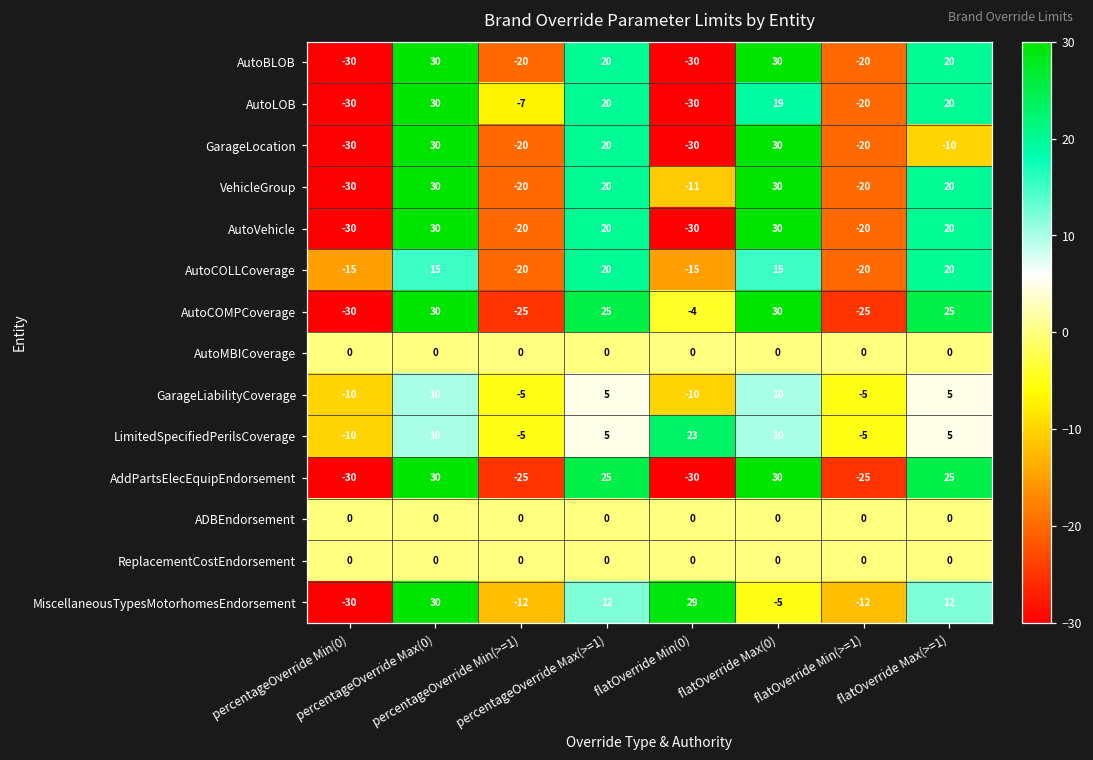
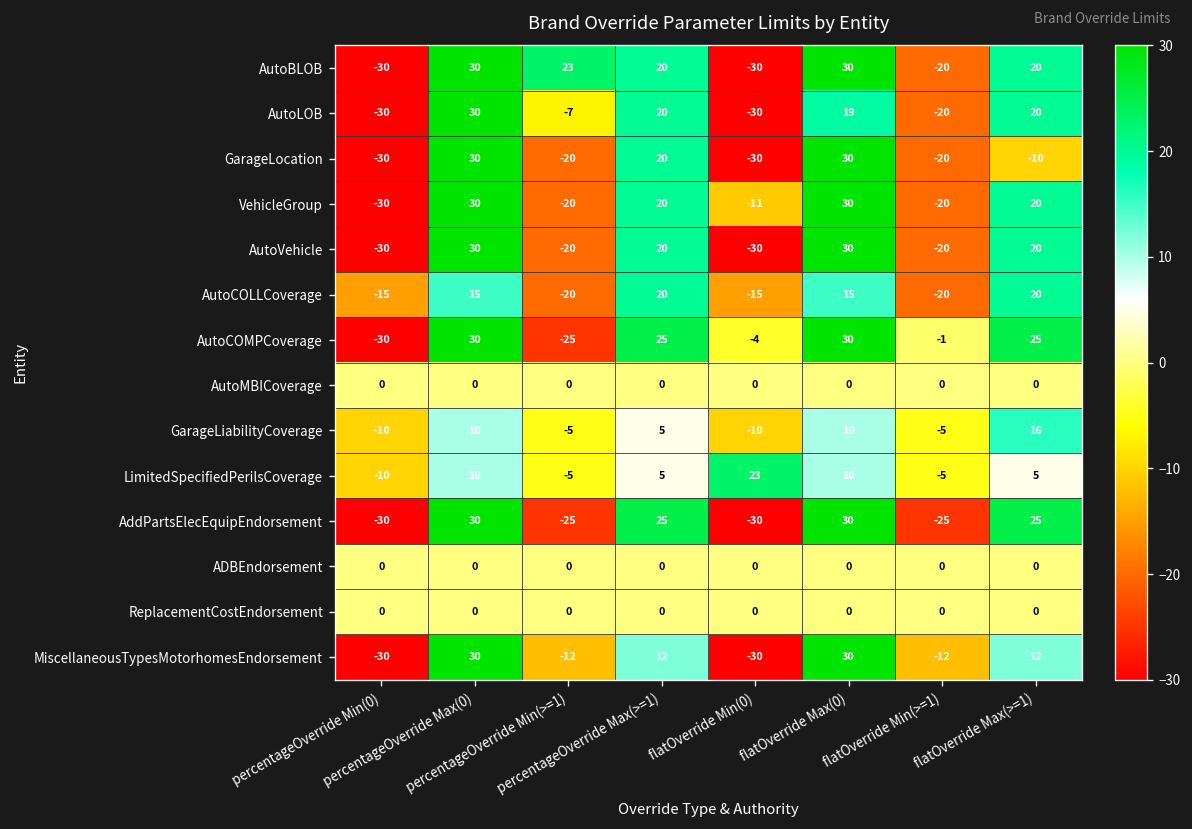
  {
    "AutoBLOB": {
      "percentageOverride Min(0)": -30,
      "percentageOverride Max(0)": 30,
-     "percentageOverride Min(>=1)": -20,
+     "percentageOverride Min(>=1)": 23,
      "percentageOverride Max(>=1)": 20,
      "flatOverride Min(0)": -30,
      "flatOverride Max(0)": 30,
      "flatOverride Min(>=1)": -20,
      "flatOverride Max(>=1)": 20
    },
    "AutoLOB": {
      "percentageOverride Min(0)": -30,
      "percentageOverride Max(0)": 30,
      "percentageOverride Min(>=1)": -7,
      "percentageOverride Max(>=1)": 20,
      "flatOverride Min(0)": -30,
      "flatOverride Max(0)": 19,
      "flatOverride Min(>=1)": -20,
      "flatOverride Max(>=1)": 20
    },
    "GarageLocation": {
      "percentageOverride Min(0)": -30,
      "percentageOverride Max(0)": 30,
      "percentageOverride Min(>=1)": -20,
      "percentageOverride Max(>=1)": 20,
      "flatOverride Min(0)": -30,
      "flatOverride Max(0)": 30,
      "flatOverride Min(>=1)": -20,
      "flatOverride Max(>=1)": -10
    },
    "VehicleGroup": {
      "percentageOverride Min(0)": -30,
      "percentageOverride Max(0)": 30,
      "percentageOverride Min(>=1)": -20,
      "percentageOverride Max(>=1)": 20,
      "flatOverride Min(0)": -11,
      "flatOverride Max(0)": 30,
      "flatOverride Min(>=1)": -20,
      "flatOverride Max(>=1)": 20
    },
    "AutoVehicle": {
      "percentageOverride Min(0)": -30,
      "percentageOverride Max(0)": 30,
      "percentageOverride Min(>=1)": -20,
      "percentageOverride Max(>=1)": 20,
      "flatOverride Min(0)": -30,
      "flatOverride Max(0)": 30,
      "flatOverride Min(>=1)": -20,
      "flatOverride Max(>=1)": 20
    },
    "AutoCOLLCoverage": {
      "percentageOverride Min(0)": -15,
      "percentageOverride Max(0)": 15,
      "percentageOverride Min(>=1)": -20,
      "percentageOverride Max(>=1)": 20,
      "flatOverride Min(0)": -15,
      "flatOverride Max(0)": 15,
      "flatOverride Min(>=1)": -20,
      "flatOverride Max(>=1)": 20
    },
    "AutoCOMPCoverage": {
      "percentageOverride Min(0)": -30,
      "percentageOverride Max(0)": 30,
      "percentageOverride Min(>=1)": -25,
      "percentageOverride Max(>=1)": 25,
      "flatOverride Min(0)": -4,
      "flatOverride Max(0)": 30,
-     "flatOverride Min(>=1)": -25,
+     "flatOverride Min(>=1)": -1,
      "flatOverride Max(>=1)": 25
    },
    "AutoMBICoverage": {
      "percentageOverride Min(0)": 0,
      "percentageOverride Max(0)": 0,
      "percentageOverride Min(>=1)": 0,
      "percentageOverride Max(>=1)": 0,
      "flatOverride Min(0)": 0,
      "flatOverride Max(0)": 0,
      "flatOverride Min(>=1)": 0,
      "flatOverride Max(>=1)": 0
    },
    "GarageLiabilityCoverage": {
      "percentageOverride Min(0)": -10,
      "percentageOverride Max(0)": 10,
      "percentageOverride Min(>=1)": -5,
      "percentageOverride Max(>=1)": 5,
      "flatOverride Min(0)": -10,
      "flatOverride Max(0)": 10,
      "flatOverride Min(>=1)": -5,
-     "flatOverride Max(>=1)": 5
+     "flatOverride Max(>=1)": 16
    },
    "LimitedSpecifiedPerilsCoverage": {
      "percentageOverride Min(0)": -10,
      "percentageOverride Max(0)": 10,
      "percentageOverride Min(>=1)": -5,
      "percentageOverride Max(>=1)": 5,
      "flatOverride Min(0)": 23,
      "flatOverride Max(0)": 10,
      "flatOverride Min(>=1)": -5,
      "flatOverride Max(>=1)": 5
    },
    "AddPartsElecEquipEndorsement": {
      "percentageOverride Min(0)": -30,
      "percentageOverride Max(0)": 30,
      "percentageOverride Min(>=1)": -25,
      "percentageOverride Max(>=1)": 25,
      "flatOverride Min(0)": -30,
      "flatOverride Max(0)": 30,
      "flatOverride Min(>=1)": -25,
      "flatOverride Max(>=1)": 25
    },
    "ADBEndorsement": {
      "percentageOverride Min(0)": 0,
      "percentageOverride Max(0)": 0,
      "percentageOverride Min(>=1)": 0,
      "percentageOverride Max(>=1)": 0,
      "flatOverride Min(0)": 0,
      "flatOverride Max(0)": 0,
      "flatOverride Min(>=1)": 0,
      "flatOverride Max(>=1)": 0
    },
    "ReplacementCostEndorsement": {
      "percentageOverride Min(0)": 0,
      "percentageOverride Max(0)": 0,
      "percentageOverride Min(>=1)": 0,
      "percentageOverride Max(>=1)": 0,
      "flatOverride Min(0)": 0,
      "flatOverride Max(0)": 0,
      "flatOverride Min(>=1)": 0,
      "flatOverride Max(>=1)": 0
    },
    "MiscellaneousTypesMotorhomesEndorsement": {
      "percentageOverride Min(0)": -30,
      "percentageOverride Max(0)": 30,
      "percentageOverride Min(>=1)": -12,
      "percentageOverride Max(>=1)": 12,
-     "flatOverride Min(0)": 29,
-     "flatOverride Max(0)": -5,
+     "flatOverride Min(0)": -30,
+     "flatOverride Max(0)": 30,
      "flatOverride Min(>=1)": -12,
      "flatOverride Max(>=1)": 12
    }
  }
